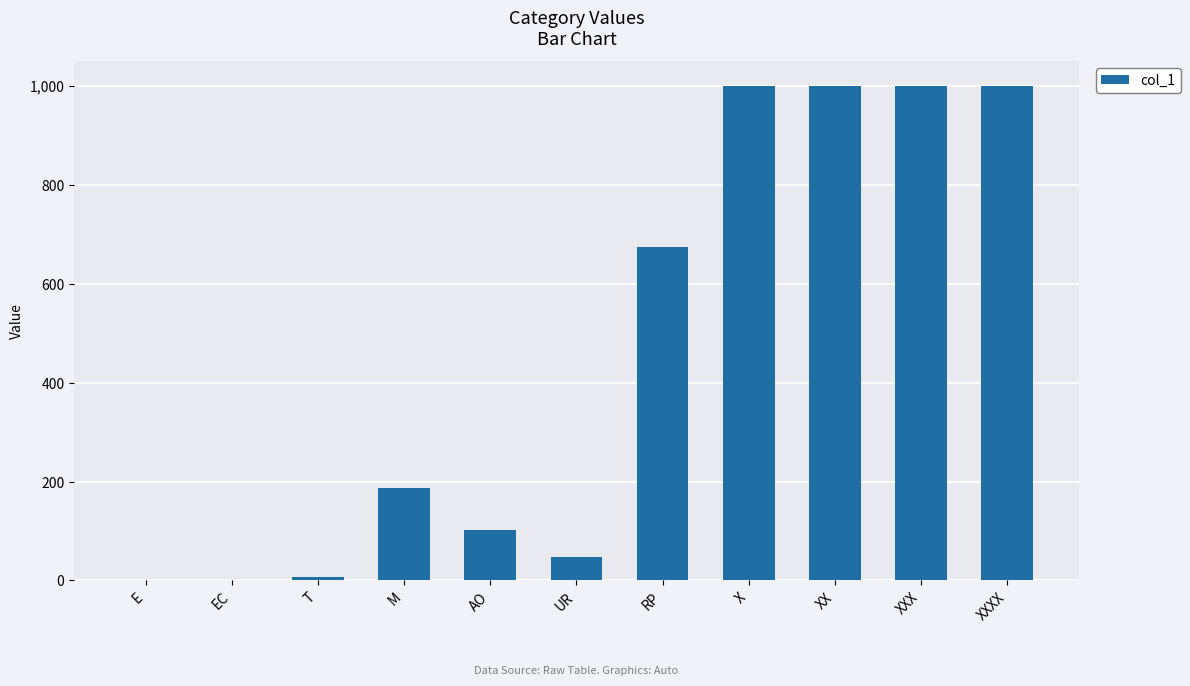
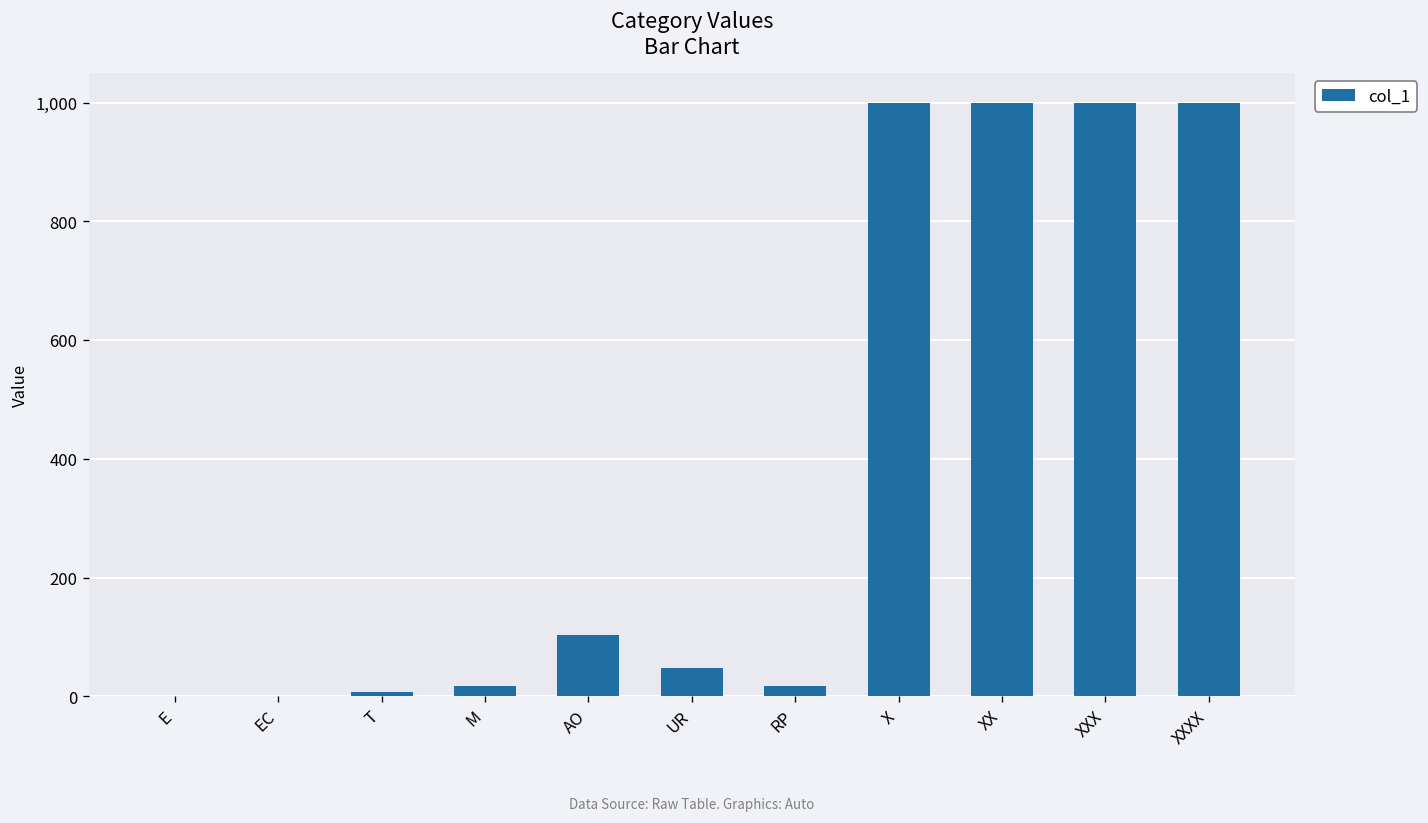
  {
    "E": "0",
    "EC": "0",
    "T": "10",
-   "M": "190",
+   "M": "20",
    "AO": "100",
    "UR": "50",
-   "RP": "680",
+   "RP": "20",
    "X": "1,000",
    "XX": "1,000",
    "XXX": "1,000",
    "XXXX": "1,000"
  }
